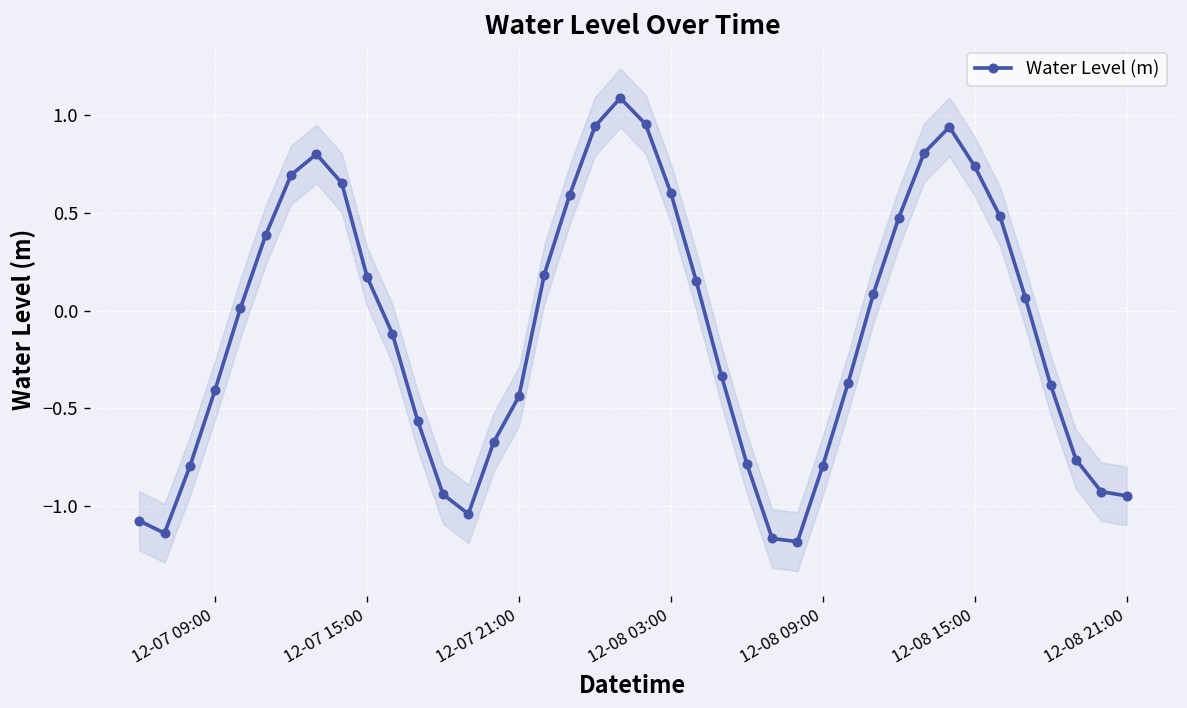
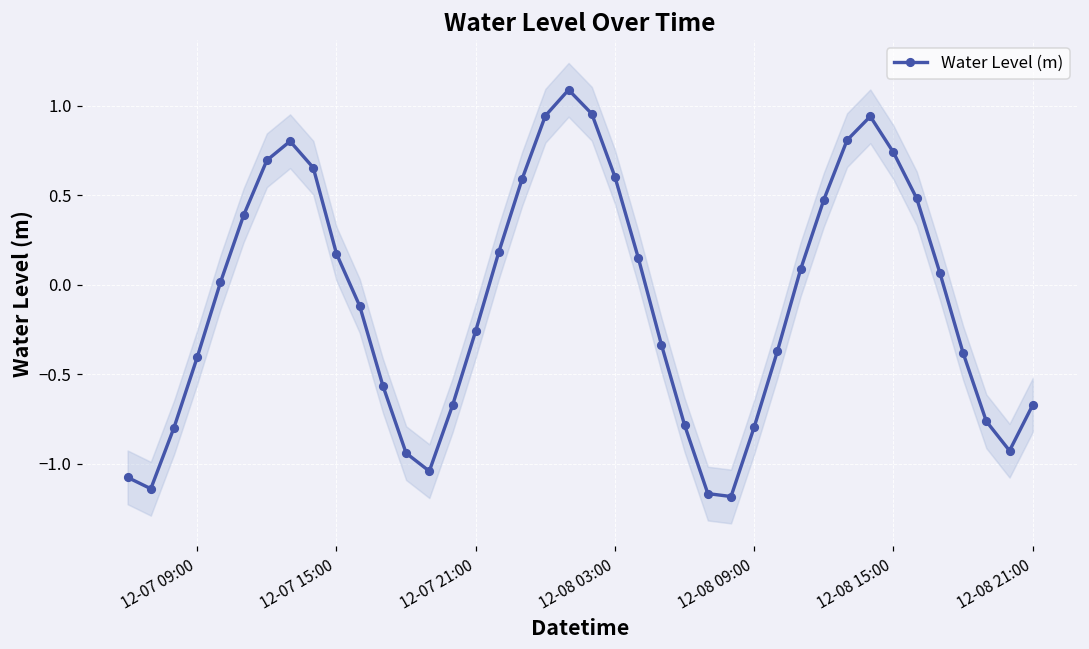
  {
    "Water Level (m)": {
      "12-07 09:00": -0.40,
      "12-07 15:00": 0.17,
-     "12-07 21:00": -0.44,
+     "12-07 21:00": -0.26,
      "12-08 03:00": 0.60,
      "12-08 09:00": -0.79,
      "12-08 15:00": 0.74,
-     "12-08 21:00": -0.95
+     "12-08 21:00": -0.67
    }
  }
